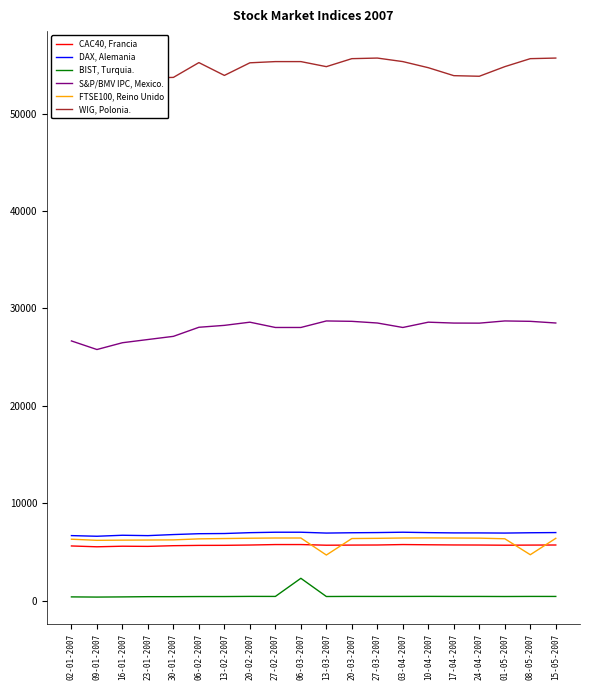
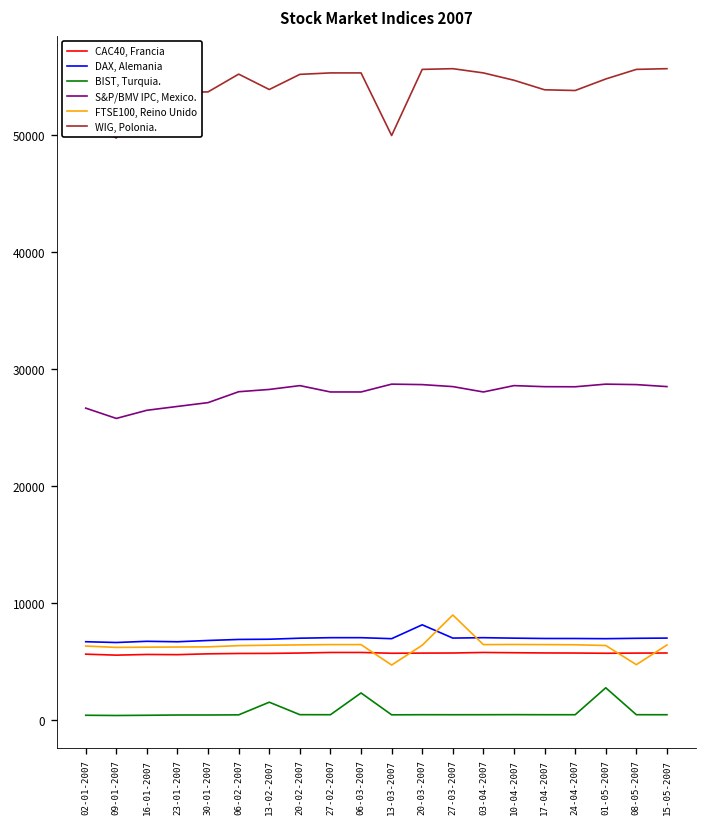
  {
    "CAC40, Francia": {
      "02-01-2007": 6000,
      "09-01-2007": 6000,
      "16-01-2007": 6000,
      "23-01-2007": 6000,
      "30-01-2007": 6000,
      "06-02-2007": 6000,
      "13-02-2007": 6000,
      "20-02-2007": 6000,
      "27-02-2007": 6000,
      "06-03-2007": 6000,
      "13-03-2007": 6000,
      "20-03-2007": 6000,
      "27-03-2007": 6000,
      "03-04-2007": 6000,
      "10-04-2007": 6000,
      "17-04-2007": 6000,
      "24-04-2007": 6000,
      "01-05-2007": 6000,
      "08-05-2007": 6000,
      "15-05-2007": 6000
    },
    "DAX, Alemania": {
      "02-01-2007": 7000,
      "09-01-2007": 7000,
      "16-01-2007": 7000,
      "23-01-2007": 7000,
      "30-01-2007": 7000,
      "06-02-2007": 7000,
      "13-02-2007": 7000,
      "20-02-2007": 7000,
      "27-02-2007": 7000,
      "06-03-2007": 7000,
      "13-03-2007": 7000,
-     "20-03-2007": 7000,
+     "20-03-2007": 8000,
      "27-03-2007": 7000,
      "03-04-2007": 7000,
      "10-04-2007": 7000,
      "17-04-2007": 7000,
      "24-04-2007": 7000,
      "01-05-2007": 7000,
      "08-05-2007": 7000,
      "15-05-2007": 7000
    },
    "BIST, Turquia.": {
      "02-01-2007": 0,
      "09-01-2007": 0,
      "16-01-2007": 0,
      "23-01-2007": 0,
      "30-01-2007": 0,
      "06-02-2007": 0,
-     "13-02-2007": 0,
+     "13-02-2007": 2000,
      "20-02-2007": 0,
      "27-02-2007": 0,
      "06-03-2007": 2000,
      "13-03-2007": 0,
      "20-03-2007": 0,
      "27-03-2007": 0,
      "03-04-2007": 0,
      "10-04-2007": 0,
      "17-04-2007": 0,
      "24-04-2007": 0,
-     "01-05-2007": 0,
+     "01-05-2007": 3000,
      "08-05-2007": 0,
      "15-05-2007": 0
    },
    "S&P/BMV IPC, Mexico.": {
      "02-01-2007": 27000,
      "09-01-2007": 26000,
      "16-01-2007": 26000,
      "23-01-2007": 27000,
      "30-01-2007": 27000,
      "06-02-2007": 28000,
      "13-02-2007": 28000,
      "20-02-2007": 29000,
      "27-02-2007": 28000,
      "06-03-2007": 28000,
      "13-03-2007": 29000,
      "20-03-2007": 29000,
      "27-03-2007": 29000,
      "03-04-2007": 28000,
      "10-04-2007": 29000,
      "17-04-2007": 28000,
      "24-04-2007": 28000,
      "01-05-2007": 29000,
      "08-05-2007": 29000,
      "15-05-2007": 29000
    },
    "FTSE100, Reino Unido": {
      "02-01-2007": 6000,
      "09-01-2007": 6000,
      "16-01-2007": 6000,
      "23-01-2007": 6000,
      "30-01-2007": 6000,
      "06-02-2007": 6000,
      "13-02-2007": 6000,
      "20-02-2007": 6000,
      "27-02-2007": 6000,
      "06-03-2007": 6000,
      "13-03-2007": 5000,
      "20-03-2007": 6000,
-     "27-03-2007": 6000,
+     "27-03-2007": 9000,
      "03-04-2007": 6000,
      "10-04-2007": 6000,
      "17-04-2007": 6000,
      "24-04-2007": 6000,
      "01-05-2007": 6000,
      "08-05-2007": 5000,
      "15-05-2007": 6000
    },
    "WIG, Polonia.": {
      "30-01-2007": 54000,
      "06-02-2007": 55000,
      "13-02-2007": 54000,
      "20-02-2007": 55000,
      "27-02-2007": 55000,
      "06-03-2007": 55000,
-     "13-03-2007": 55000,
+     "13-03-2007": 50000,
      "20-03-2007": 56000,
      "27-03-2007": 56000,
      "03-04-2007": 55000,
      "10-04-2007": 55000,
      "17-04-2007": 54000,
      "24-04-2007": 54000,
      "01-05-2007": 55000,
      "08-05-2007": 56000,
      "15-05-2007": 56000
    }
  }
